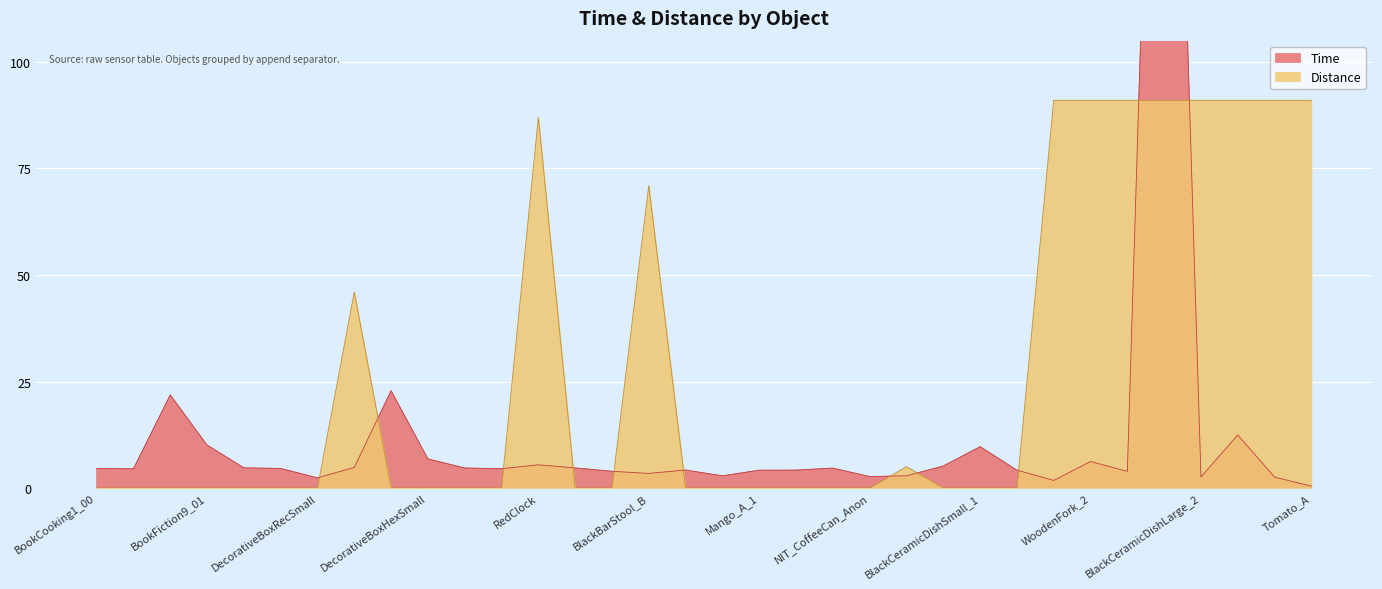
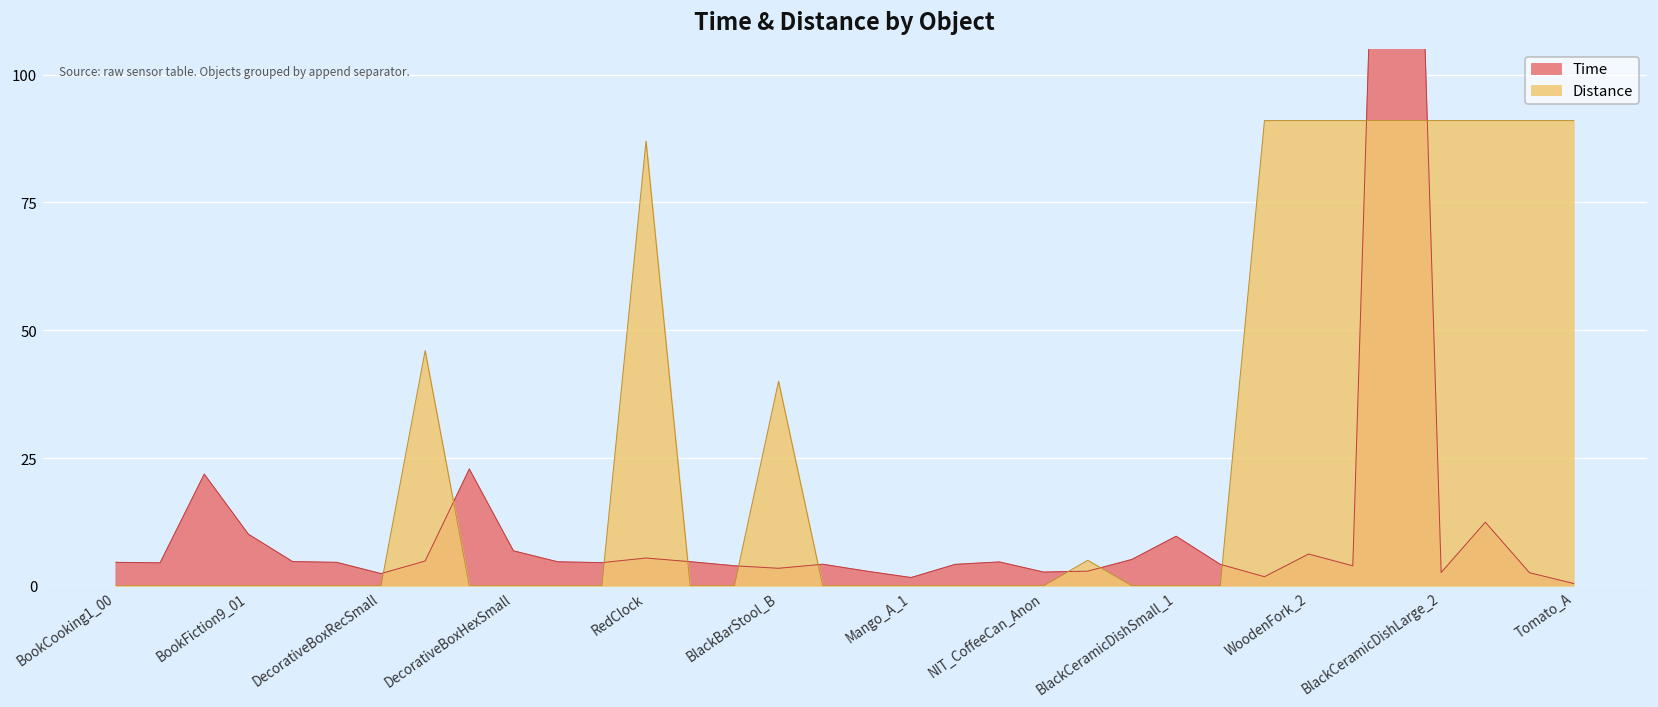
  {
    "Time": {
      "BookCooking1_00": 5,
      "BookFiction9_01": 10,
      "DecorativeBoxRecSmall": 2,
      "DecorativeBoxHexSmall": 7,
      "RedClock": 5,
      "BlackBarStool_B": 3,
-     "Mango_A_1": 4,
+     "Mango_A_1": 2,
      "NIT_CoffeeCan_Anon": 3,
      "BlackCeramicDishSmall_1": 10,
      "WoodenFork_2": 6,
      "BlackCeramicDishLarge_2": 3,
      "Tomato_A": 0
    },
    "Distance": {
      "BookCooking1_00": 0,
      "BookFiction9_01": 0,
      "DecorativeBoxRecSmall": 0,
      "DecorativeBoxHexSmall": 0,
      "RedClock": 87,
-     "BlackBarStool_B": 71,
+     "BlackBarStool_B": 40,
      "Mango_A_1": 0,
      "NIT_CoffeeCan_Anon": 0,
      "BlackCeramicDishSmall_1": 0,
      "WoodenFork_2": 91,
      "BlackCeramicDishLarge_2": 91,
      "Tomato_A": 91
    }
  }
